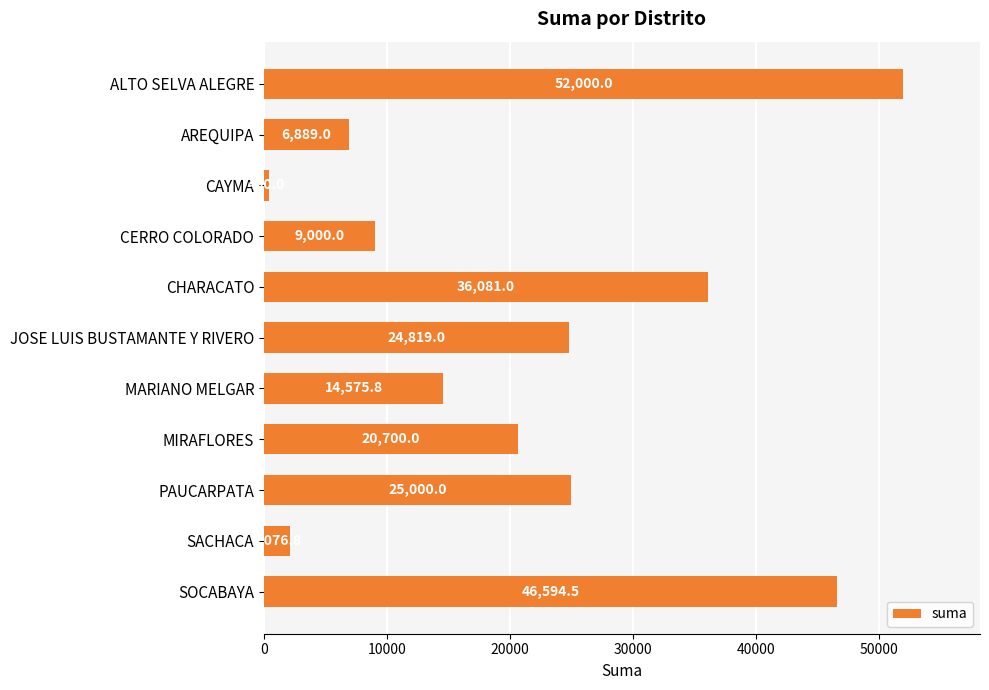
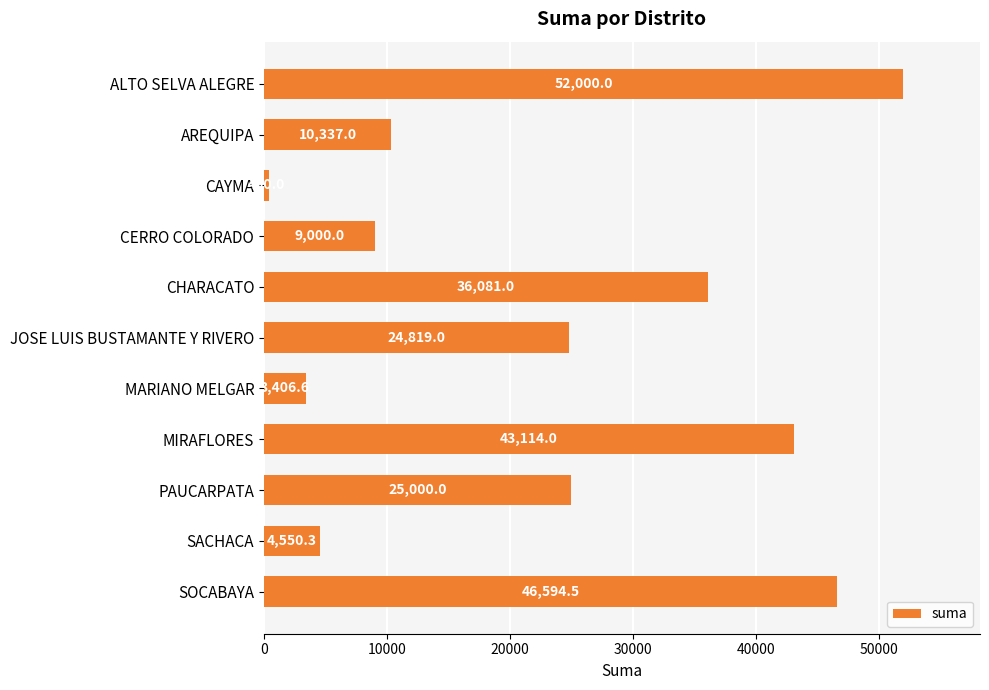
  {
    "ALTO SELVA ALEGRE": "52,000.0",
-   "AREQUIPA": "6,889.0",
+   "AREQUIPA": "10,337.0",
    "CERRO COLORADO": "9,000.0",
    "CHARACATO": "36,081.0",
    "JOSE LUIS BUSTAMANTE Y RIVERO": "24,819.0",
-   "MARIANO MELGAR": "14,575.8",
-   "MIRAFLORES": "20,700.0",
+   "MARIANO MELGAR": "3,406.6",
+   "MIRAFLORES": "43,114.0",
    "PAUCARPATA": "25,000.0",
-   "SACHACA": "2100",
+   "SACHACA": "4600",
    "SOCABAYA": "46,594.5"
  }
